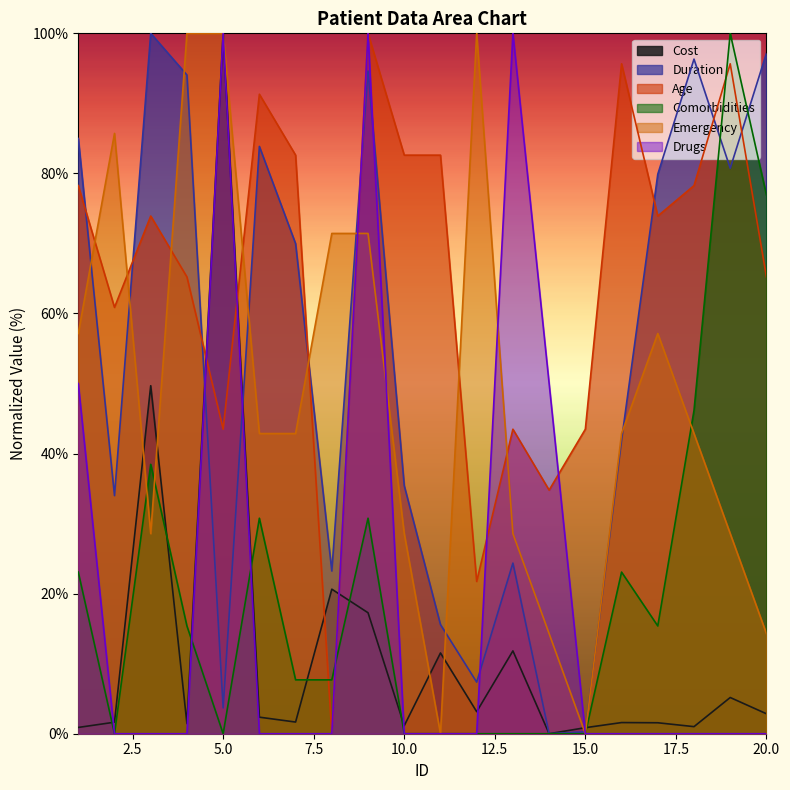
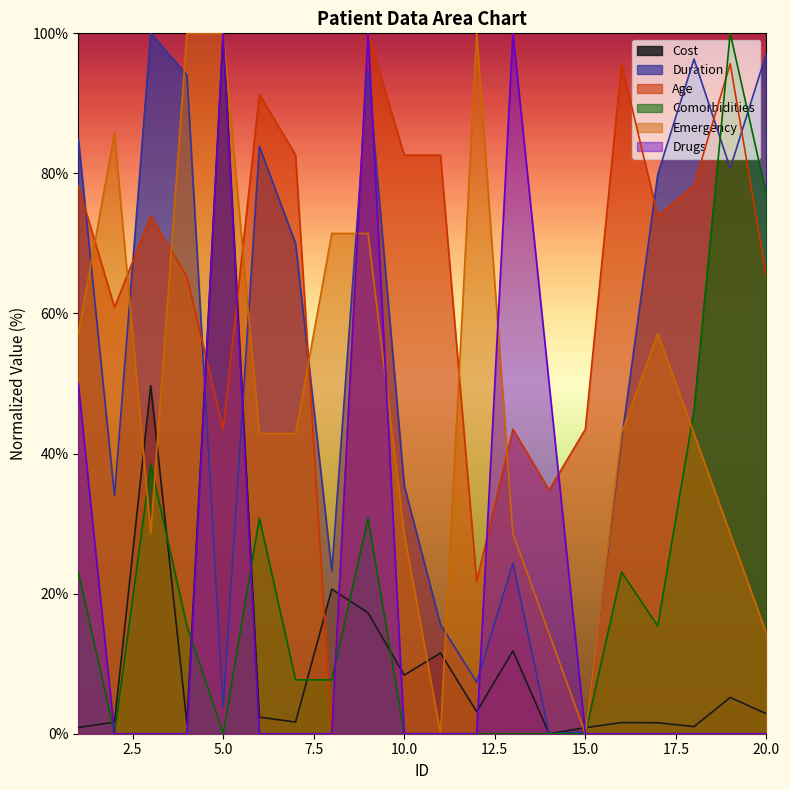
  {
    "Cost": {
-     "10.0": "1%",
+     "10.0": "8%",
      "15.0": "1%",
      "20.0": "3%"
    },
    "Duration": {
      "5.0": "4%",
      "10.0": "35%",
      "20.0": "97%"
    },
    "Comorbidities": {
      "5.0": "0%",
      "20.0": "77%"
    },
    "Drugs": {
      "20.0": "0%"
    }
  }
